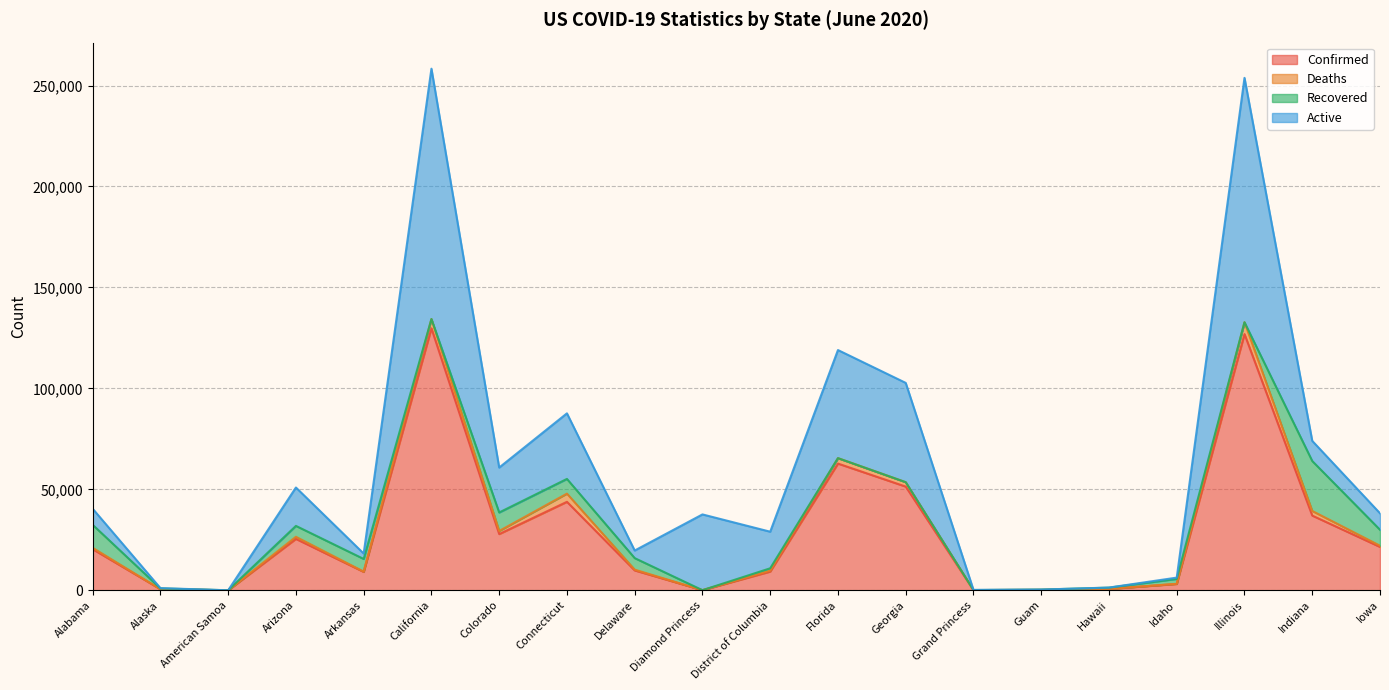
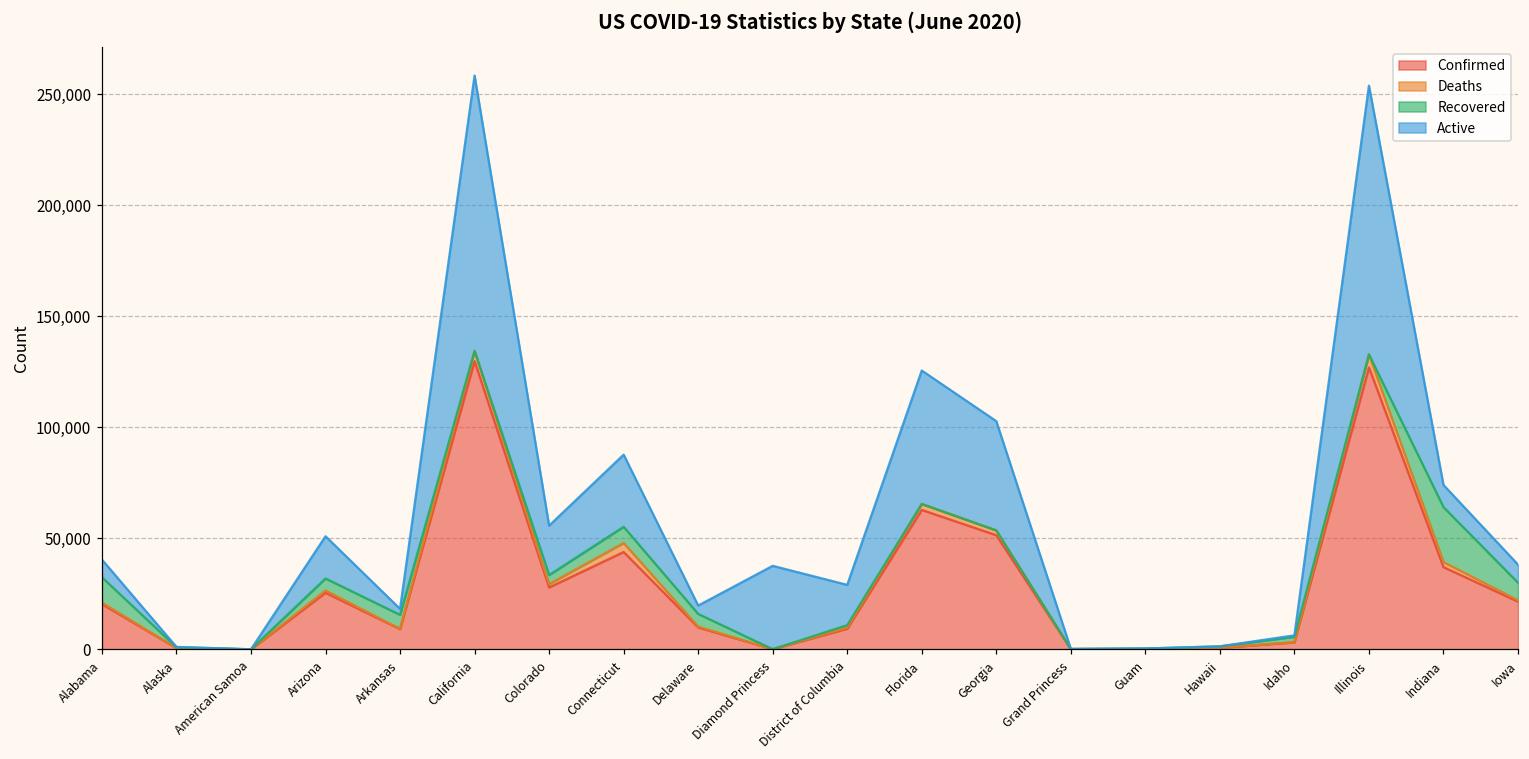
  {
    "Recovered": {
      "Alabama": "11,000",
      "Arizona": "5,000",
      "Arkansas": "6,000",
-     "Colorado": "9,000",
+     "Colorado": "4,000",
      "Connecticut": "7,000",
      "Delaware": "6,000",
      "Indiana": "25,000",
      "Iowa": "8,000"
    },
    "Active": {
      "Alabama": "8,000",
      "Arizona": "19,000",
      "Arkansas": "3,000",
      "California": "124,000",
      "Colorado": "22,000",
      "Connecticut": "32,000",
      "Delaware": "4,000",
      "Diamond Princess": "38,000",
      "District of Columbia": "18,000",
-     "Florida": "54,000",
+     "Florida": "60,000",
      "Georgia": "49,000",
      "Illinois": "121,000",
      "Indiana": "10,000",
      "Iowa": "8,000"
    }
  }
